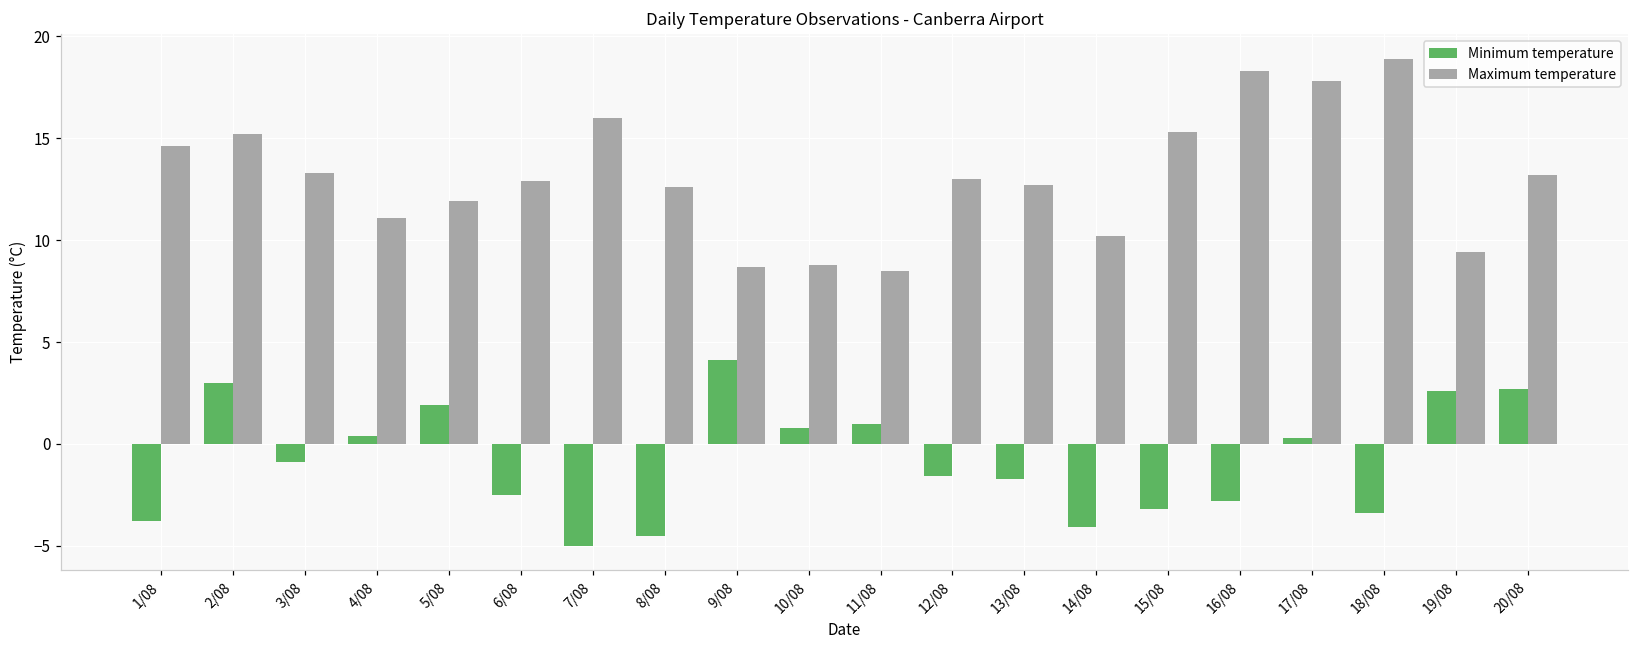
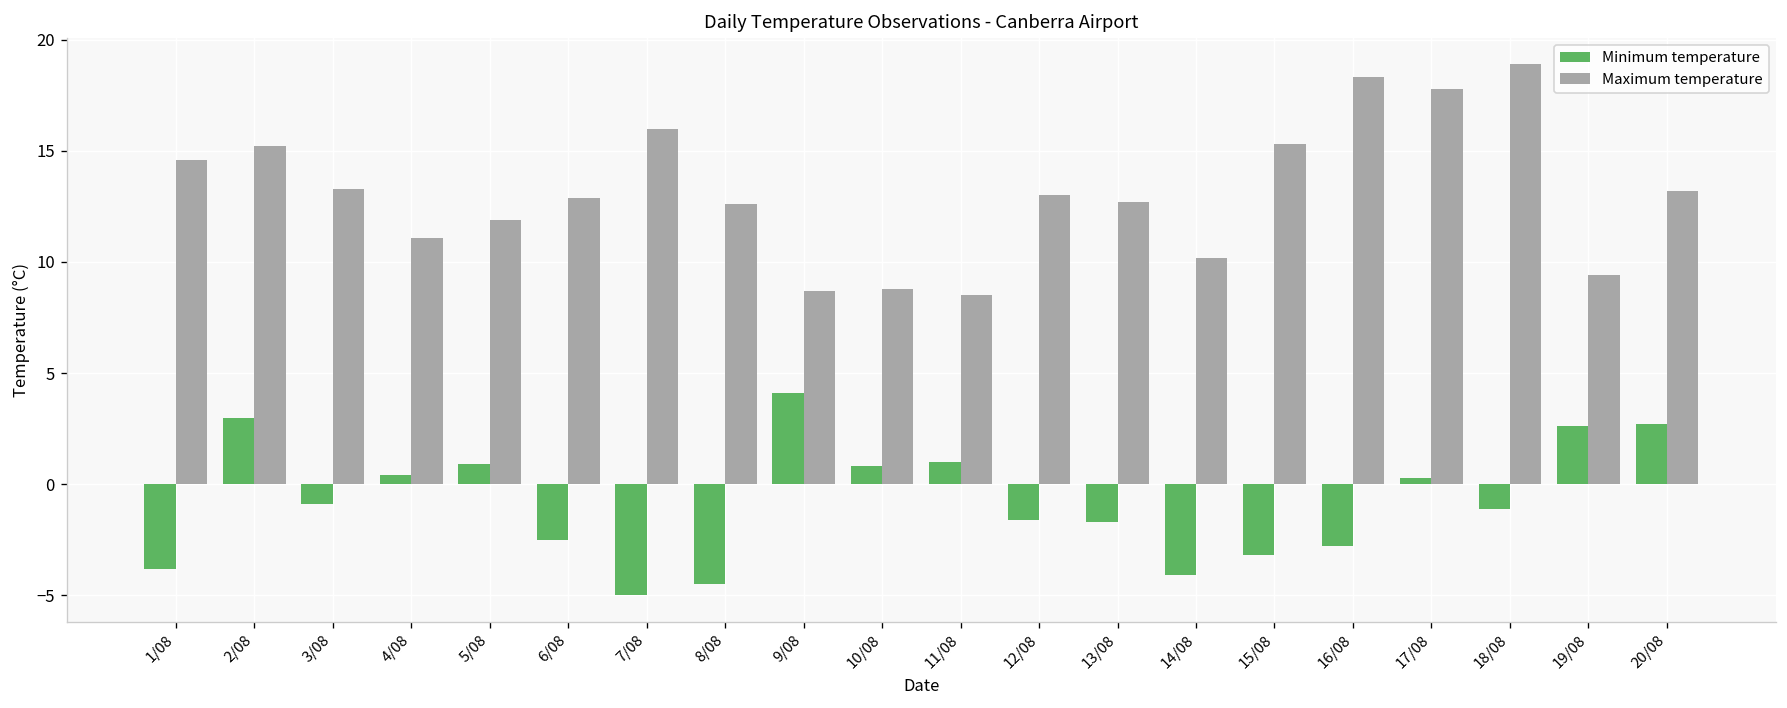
  {
    "Minimum temperature": {
      "1/08": -3.8,
      "2/08": 3.0,
      "3/08": -0.9,
      "4/08": 0.4,
-     "5/08": 1.9,
+     "5/08": 0.9,
      "6/08": -2.5,
      "7/08": -5.0,
      "8/08": -4.5,
      "9/08": 4.1,
      "10/08": 0.8,
      "11/08": 1.0,
      "12/08": -1.6,
      "13/08": -1.7,
      "14/08": -4.1,
      "15/08": -3.2,
      "16/08": -2.8,
      "17/08": 0.3,
-     "18/08": -3.4,
+     "18/08": -1.1,
      "19/08": 2.6,
      "20/08": 2.7
    },
    "Maximum temperature": {
      "1/08": 14.6,
      "2/08": 15.2,
      "3/08": 13.3,
      "4/08": 11.1,
      "5/08": 11.9,
      "6/08": 12.9,
      "7/08": 16.0,
      "8/08": 12.6,
      "9/08": 8.7,
      "10/08": 8.8,
      "11/08": 8.5,
      "12/08": 13.0,
      "13/08": 12.7,
      "14/08": 10.2,
      "15/08": 15.3,
      "16/08": 18.3,
      "17/08": 17.8,
      "18/08": 18.9,
      "19/08": 9.4,
      "20/08": 13.2
    }
  }
